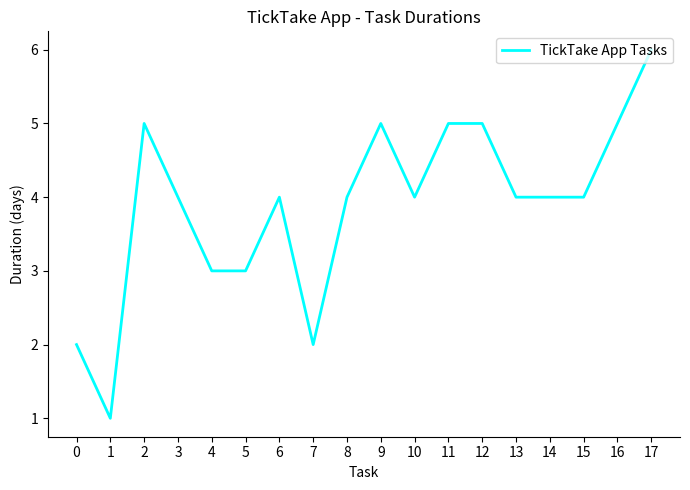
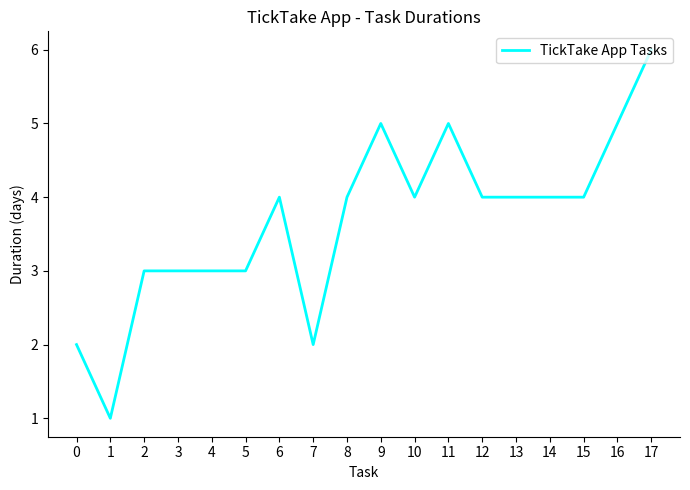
  {
    "0": 2,
    "1": 1,
-   "2": 5,
-   "3": 4,
+   "2": 3,
+   "3": 3,
    "4": 3,
    "5": 3,
    "6": 4,
    "7": 2,
    "8": 4,
    "9": 5,
    "10": 4,
    "11": 5,
-   "12": 5,
+   "12": 4,
    "13": 4,
    "14": 4,
    "15": 4,
    "16": 5
  }
